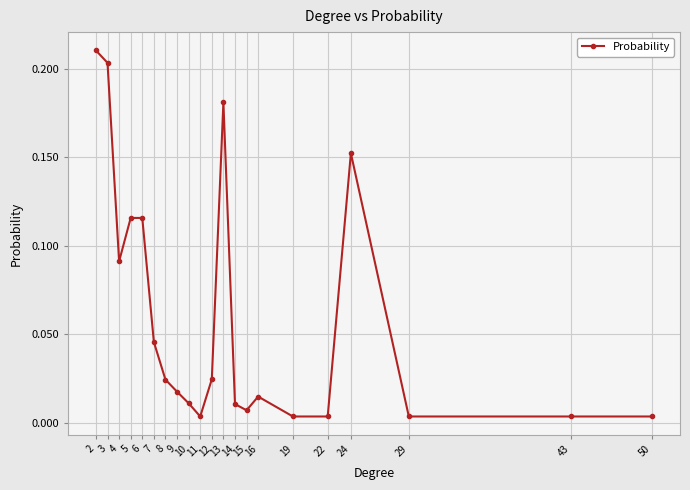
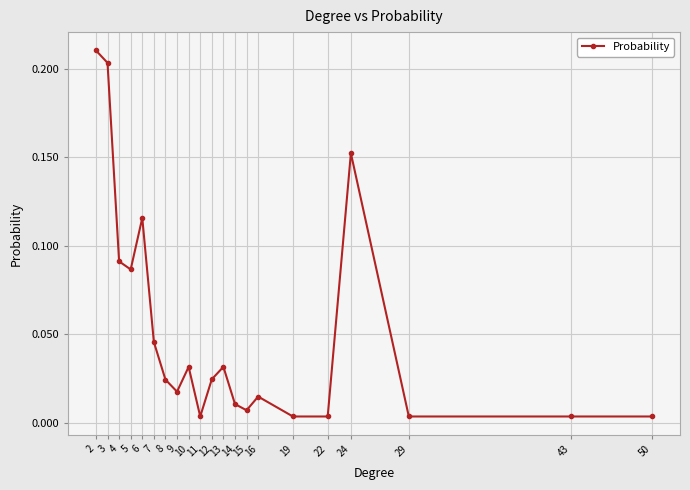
  {
    "2": 0.211,
    "3": 0.204,
    "4": 0.091,
-   "5": 0.116,
+   "5": 0.087,
    "6": 0.116,
    "7": 0.046,
    "8": 0.024,
    "9": 0.018,
-   "10": 0.011,
+   "10": 0.032,
    "11": 0.004,
    "12": 0.025,
-   "13": 0.181,
+   "13": 0.032,
    "14": 0.011,
    "15": 0.007,
    "16": 0.015,
    "19": 0.004,
    "22": 0.004,
    "24": 0.152,
    "29": 0.004,
    "43": 0.004,
    "50": 0.004
  }
